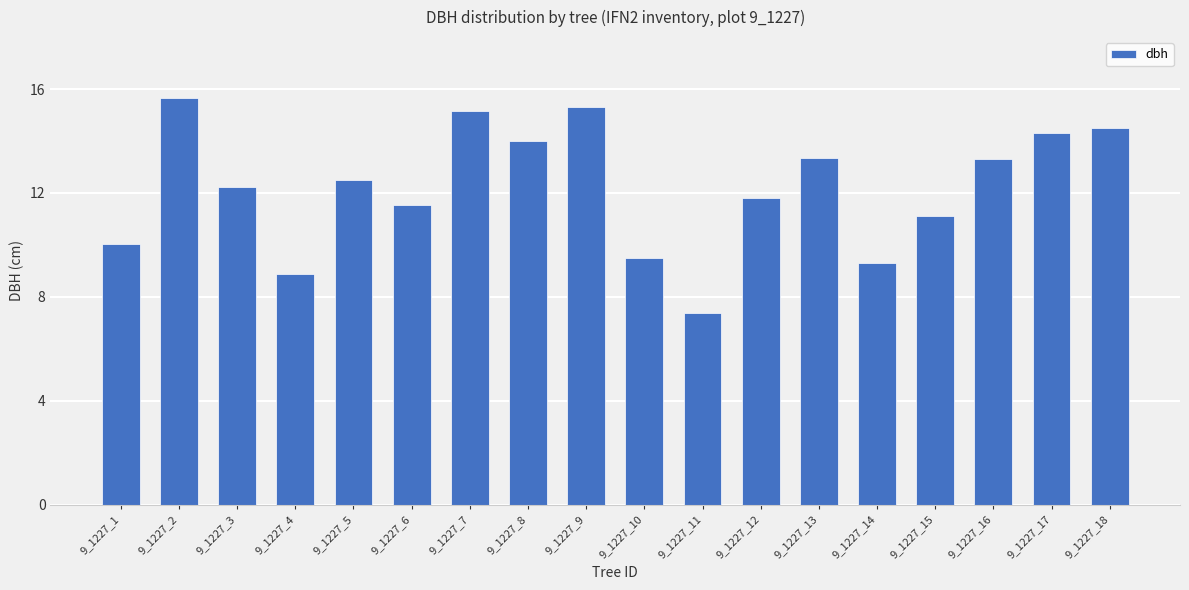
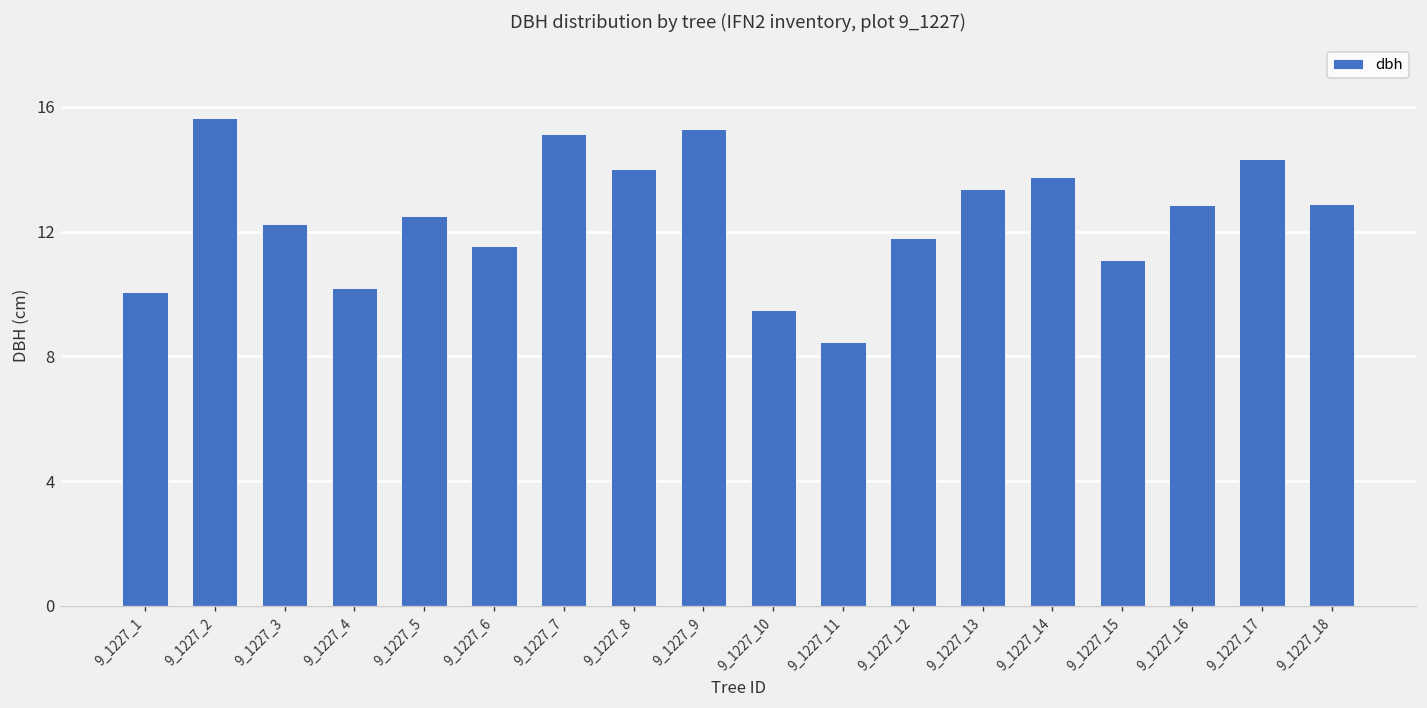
  {
    "9_1227_1": 10.1,
    "9_1227_2": 15.7,
    "9_1227_3": 12.2,
-   "9_1227_4": 8.9,
+   "9_1227_4": 10.2,
    "9_1227_5": 12.5,
    "9_1227_6": 11.6,
    "9_1227_7": 15.1,
    "9_1227_8": 14.0,
    "9_1227_9": 15.3,
    "9_1227_10": 9.5,
-   "9_1227_11": 7.4,
+   "9_1227_11": 8.5,
    "9_1227_12": 11.8,
    "9_1227_13": 13.4,
-   "9_1227_14": 9.3,
+   "9_1227_14": 13.8,
    "9_1227_15": 11.1,
-   "9_1227_16": 13.3,
+   "9_1227_16": 12.9,
    "9_1227_17": 14.3,
-   "9_1227_18": 14.5
+   "9_1227_18": 12.9
  }
